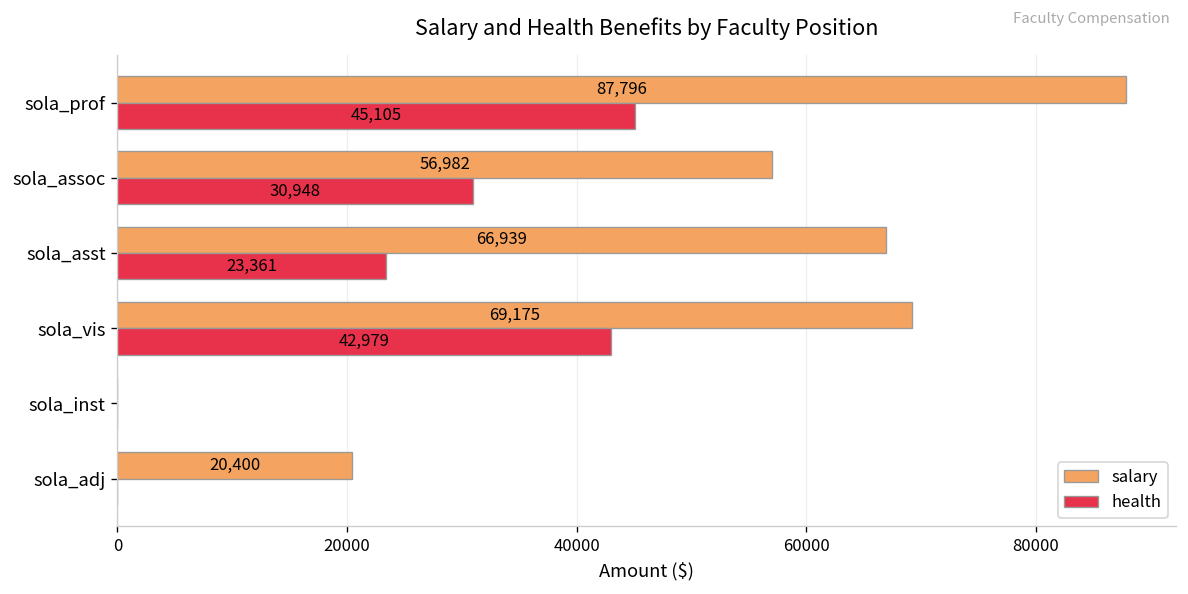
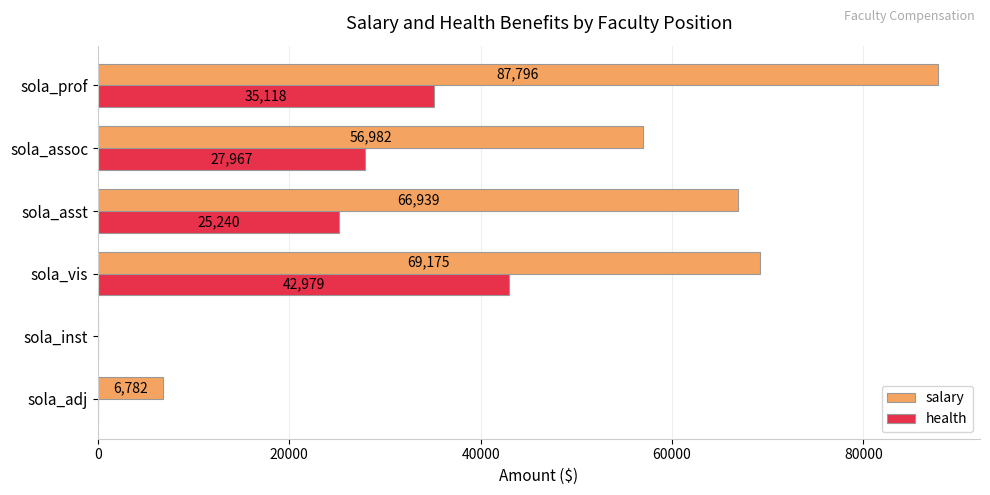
  {
    "salary": {
      "sola_prof": "87,796",
      "sola_assoc": "56,982",
      "sola_asst": "66,939",
      "sola_vis": "69,175",
-     "sola_adj": "20,400"
+     "sola_adj": "6,782"
    },
    "health": {
-     "sola_prof": "45,105",
-     "sola_assoc": "30,948",
-     "sola_asst": "23,361",
+     "sola_prof": "35,118",
+     "sola_assoc": "27,967",
+     "sola_asst": "25,240",
      "sola_vis": "42,979"
    }
  }
